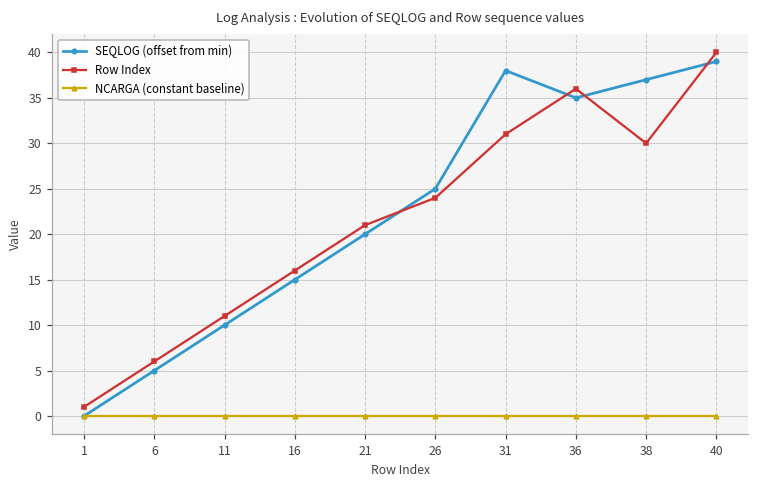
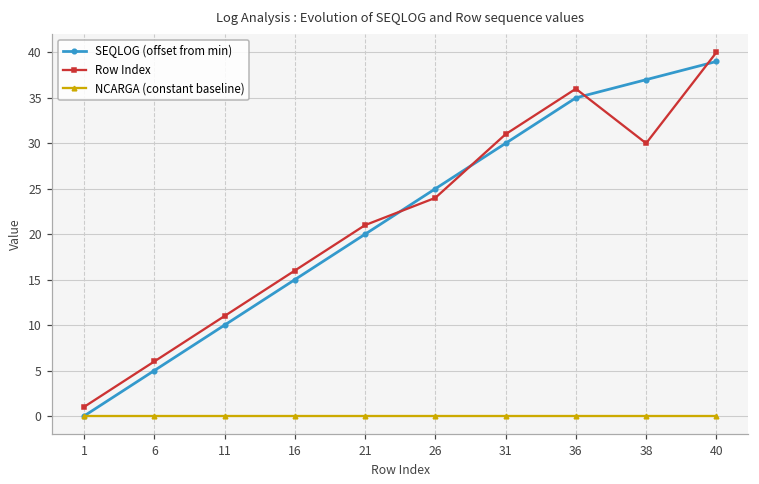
  {
    "SEQLOG (offset from min)": {
      "6": 5,
      "11": 10,
      "16": 15,
      "21": 20,
      "26": 25,
-     "31": 38,
+     "31": 30,
      "36": 35,
      "38": 37,
      "40": 39
    },
    "Row Index": {
      "1": 1,
      "6": 6,
      "11": 11,
      "16": 16,
      "21": 21,
      "26": 24,
      "31": 31,
      "36": 36,
      "38": 30,
      "40": 40
    },
    "NCARGA (constant baseline)": {
      "6": 0,
      "11": 0,
      "16": 0,
      "21": 0,
      "26": 0,
      "31": 0,
      "36": 0,
      "38": 0,
      "40": 0
    }
  }
